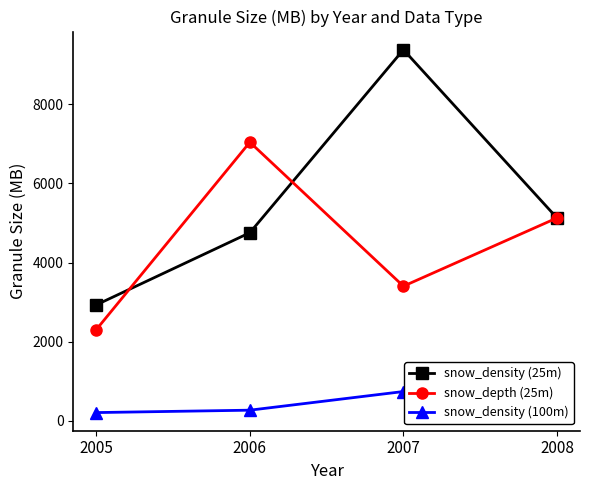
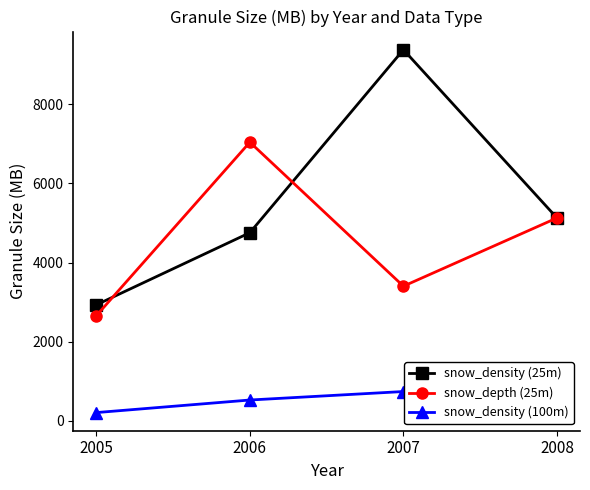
  {
    "snow_density (25m)": {
      "2005": 2900,
      "2006": 4800,
      "2007": 9400
    },
    "snow_depth (25m)": {
-     "2005": 2300,
+     "2005": 2700,
      "2006": 7000,
      "2007": 3400
    },
    "snow_density (100m)": {
      "2005": 200,
-     "2006": 300,
+     "2006": 500,
      "2007": 700
    }
  }
